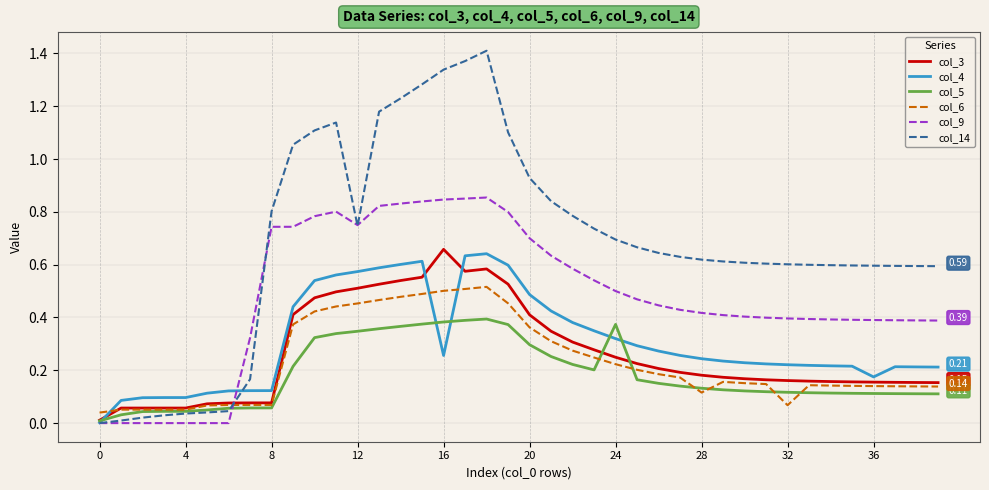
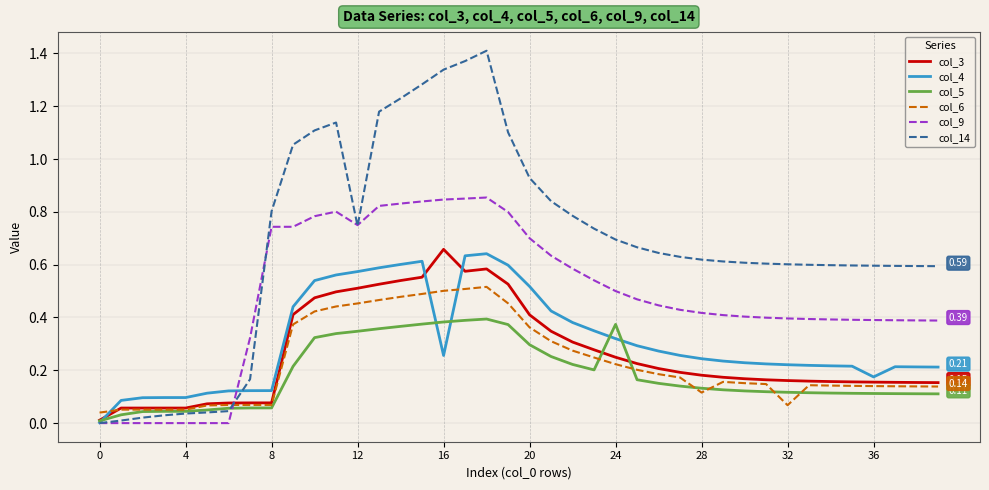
  {
    "col_3": {
      "12": 0.51,
      "16": 0.66,
      "20": 0.41,
      "24": 0.25,
      "28": 0.18,
      "32": 0.16,
      "36": 0.16
    },
    "col_4": {
      "4": 0.10,
      "8": 0.12,
      "12": 0.57,
      "16": 0.26,
-     "20": 0.49,
+     "20": 0.52,
      "24": 0.32,
      "28": 0.24,
      "32": 0.22,
      "36": 0.17
    },
    "col_5": {
      "8": 0.06,
      "12": 0.35,
      "16": 0.38,
      "20": 0.30,
      "24": 0.37,
      "28": 0.13,
      "32": 0.12,
      "36": 0.11
    },
    "col_6": {
      "0": 0.04,
      "12": 0.45,
      "16": 0.50,
      "20": 0.36,
      "24": 0.22,
      "28": 0.12,
      "32": 0.07,
      "36": 0.14
    },
    "col_9": {
      "4": 0.00,
      "8": 0.74,
      "16": 0.85,
      "20": 0.70,
      "24": 0.50,
      "28": 0.42,
      "32": 0.40,
      "36": 0.39
    },
    "col_14": {
      "8": 0.80,
      "16": 1.34,
      "20": 0.93,
      "24": 0.70,
      "28": 0.62,
      "32": 0.60,
      "36": 0.60
    }
  }
